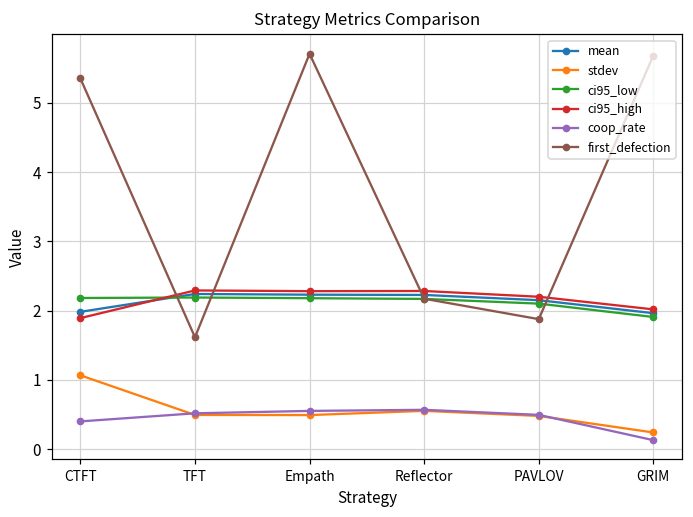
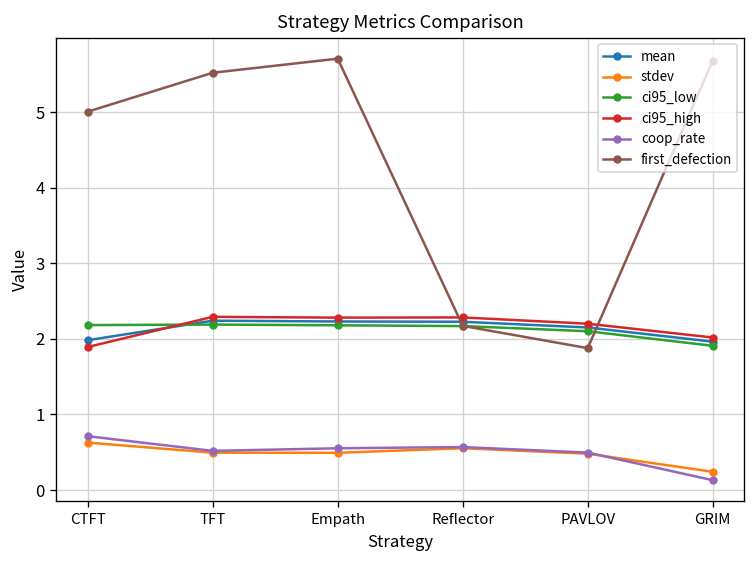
  {
    "mean": {
      "CTFT": 2.0,
      "TFT": 2.2,
      "Empath": 2.2,
      "Reflector": 2.2,
      "PAVLOV": 2.2,
      "GRIM": 2.0
    },
    "stdev": {
-     "CTFT": 1.1,
+     "CTFT": 0.6,
      "Empath": 0.5,
      "GRIM": 0.2
    },
    "ci95_low": {
      "CTFT": 2.2,
      "TFT": 2.2,
      "Empath": 2.2,
      "PAVLOV": 2.1,
      "GRIM": 1.9
    },
    "ci95_high": {
      "CTFT": 1.9,
      "TFT": 2.3,
      "Empath": 2.3,
      "Reflector": 2.3,
      "PAVLOV": 2.2,
      "GRIM": 2.0
    },
    "coop_rate": {
-     "CTFT": 0.4,
+     "CTFT": 0.7,
      "Empath": 0.6,
      "GRIM": 0.1
    },
    "first_defection": {
-     "CTFT": 5.4,
-     "TFT": 1.6,
+     "CTFT": 5.0,
+     "TFT": 5.5,
      "Empath": 5.7,
      "PAVLOV": 1.9
    }
  }
